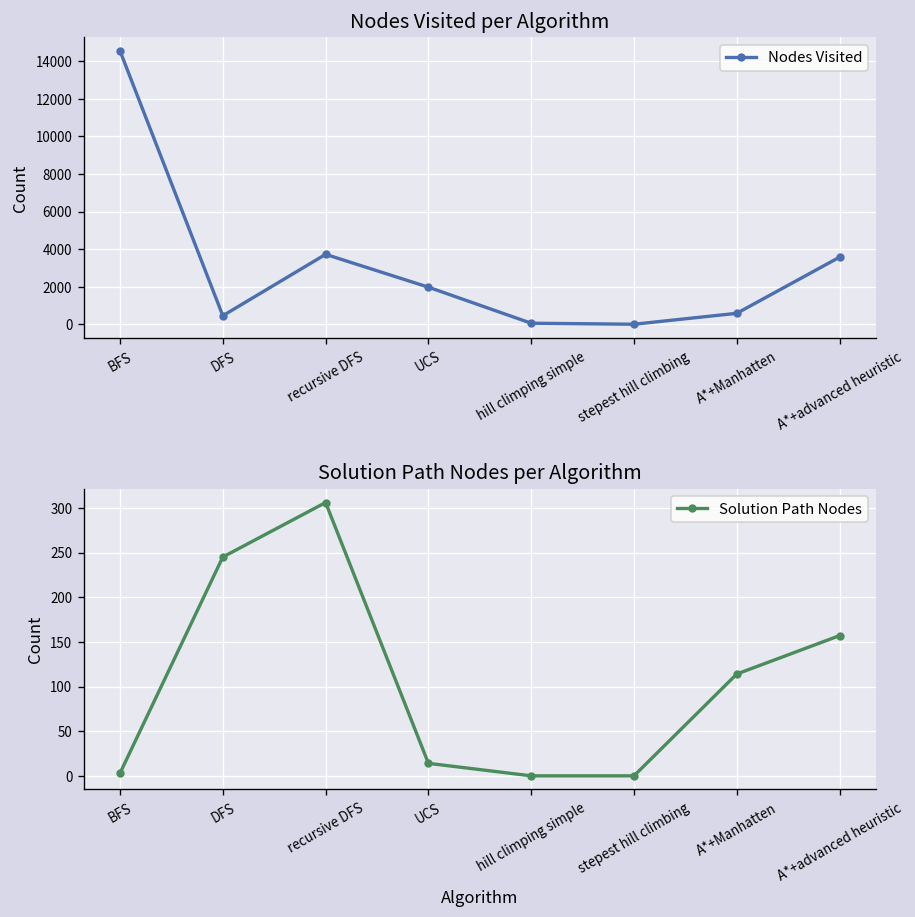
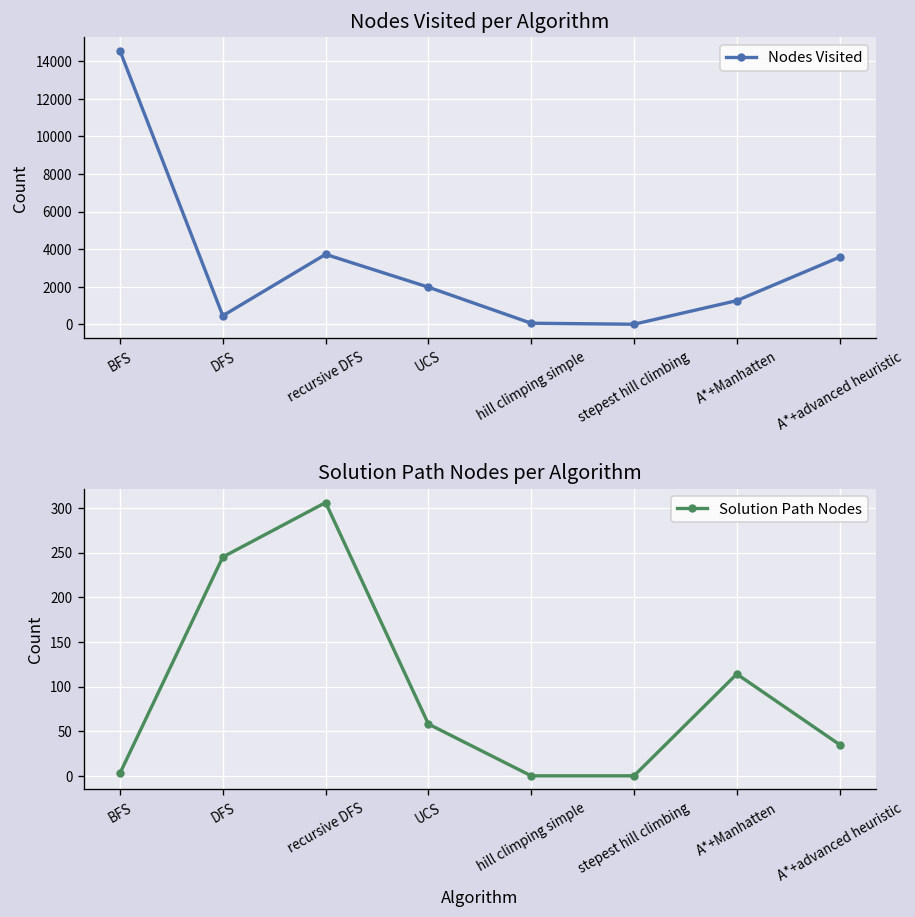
  {
    "Nodes Visited per Algorithm": {
      "BFS": 14500,
      "DFS": 500,
      "recursive DFS": 3700,
      "UCS": 2000,
      "hill climping simple": 100,
      "stepest hill climbing": 0,
-     "A*+Manhatten": 600,
+     "A*+Manhatten": 1300,
      "A*+advanced heuristic": 3600
    },
    "Solution Path Nodes per Algorithm": {
      "BFS": 0,
      "DFS": 250,
      "recursive DFS": 310,
-     "UCS": 10,
+     "UCS": 60,
      "hill climping simple": 0,
      "stepest hill climbing": 0,
      "A*+Manhatten": 110,
-     "A*+advanced heuristic": 160
+     "A*+advanced heuristic": 40
    }
  }
